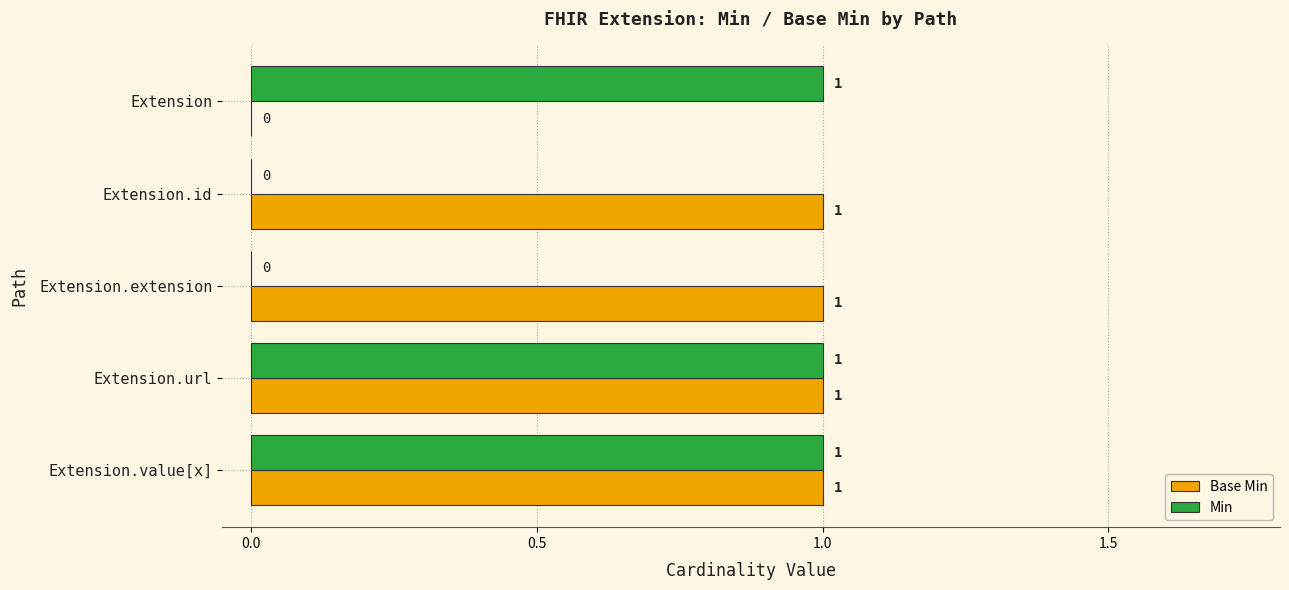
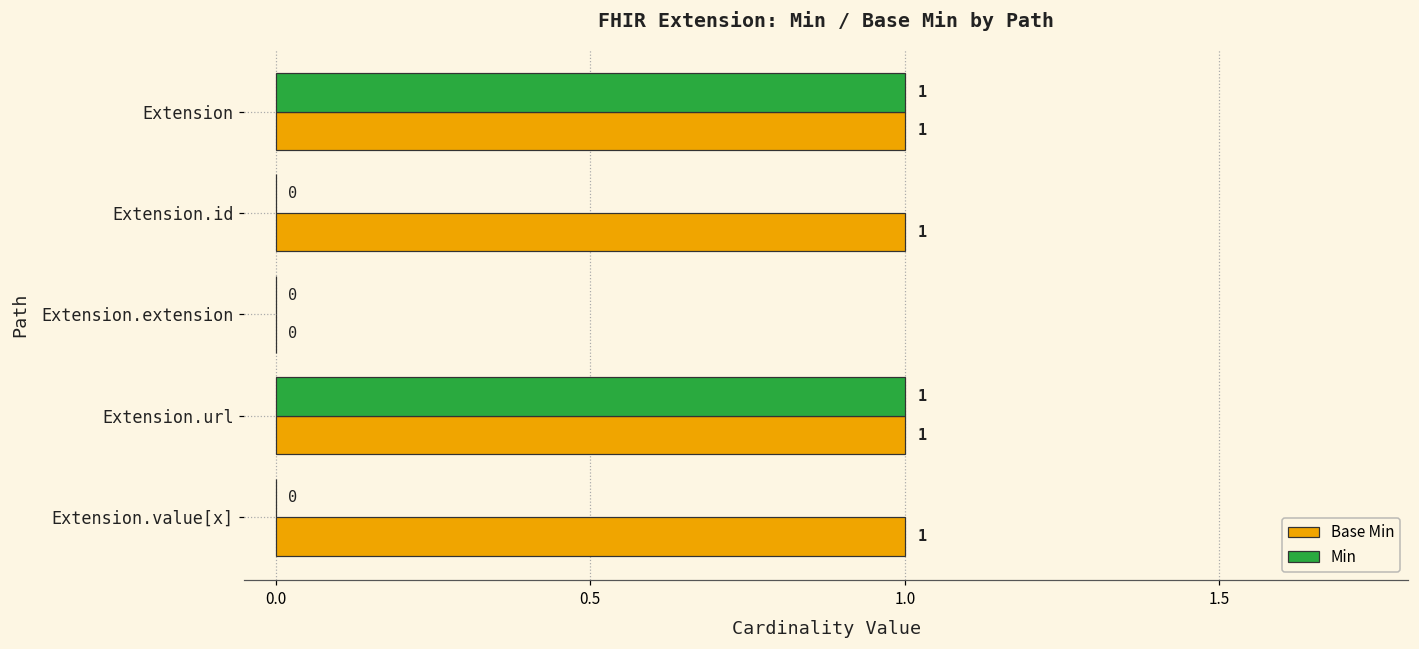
  {
    "Base Min": {
-     "Extension": 0,
+     "Extension": 1,
      "Extension.id": 1,
-     "Extension.extension": 1,
+     "Extension.extension": 0,
      "Extension.url": 1,
      "Extension.value[x]": 1
    },
    "Min": {
      "Extension": 1,
      "Extension.id": 0,
      "Extension.extension": 0,
      "Extension.url": 1,
-     "Extension.value[x]": 1
+     "Extension.value[x]": 0
    }
  }
